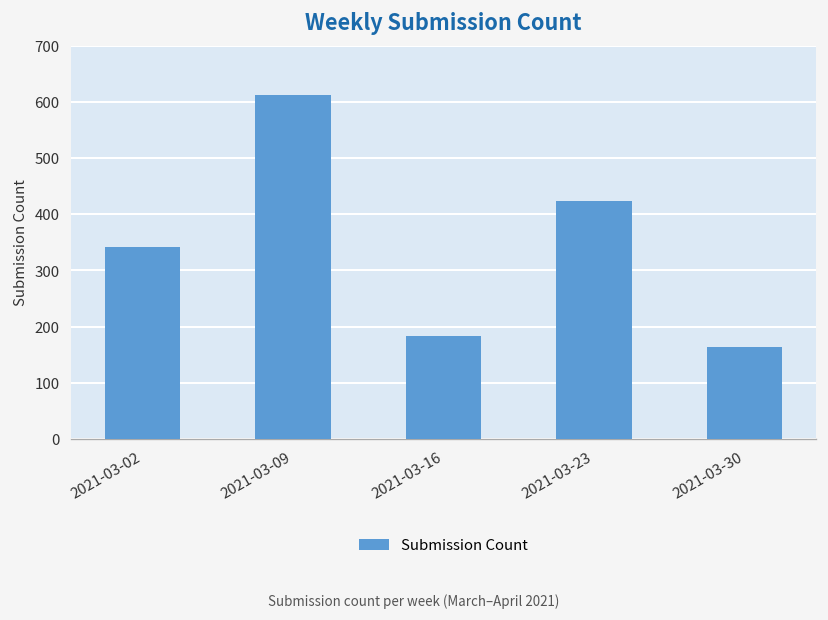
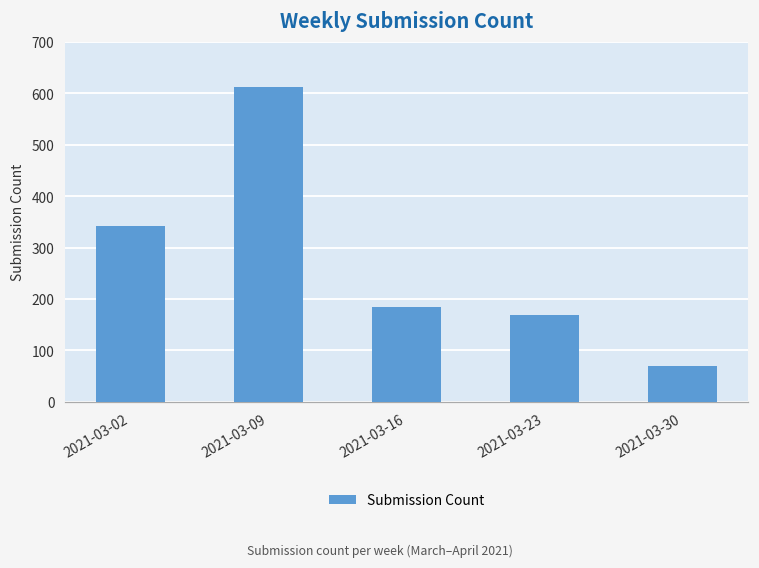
  {
    "2021-03-02": 340,
    "2021-03-09": 610,
    "2021-03-16": 180,
-   "2021-03-23": 420,
-   "2021-03-30": 160
+   "2021-03-23": 170,
+   "2021-03-30": 70
  }
